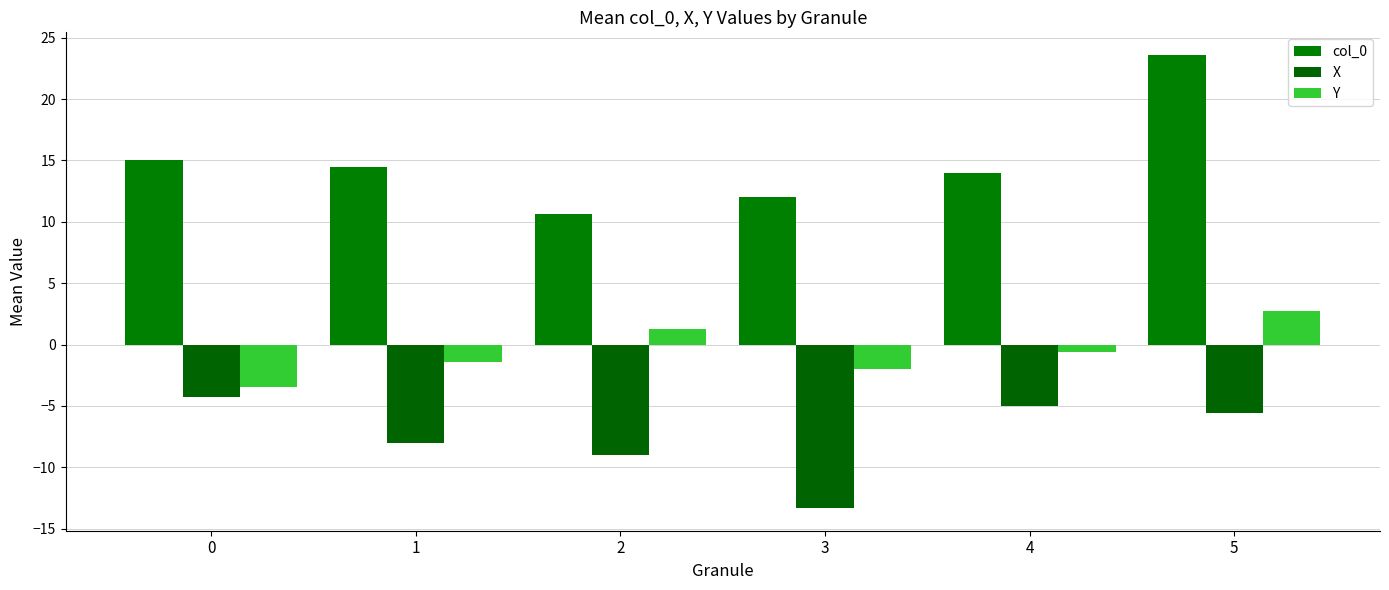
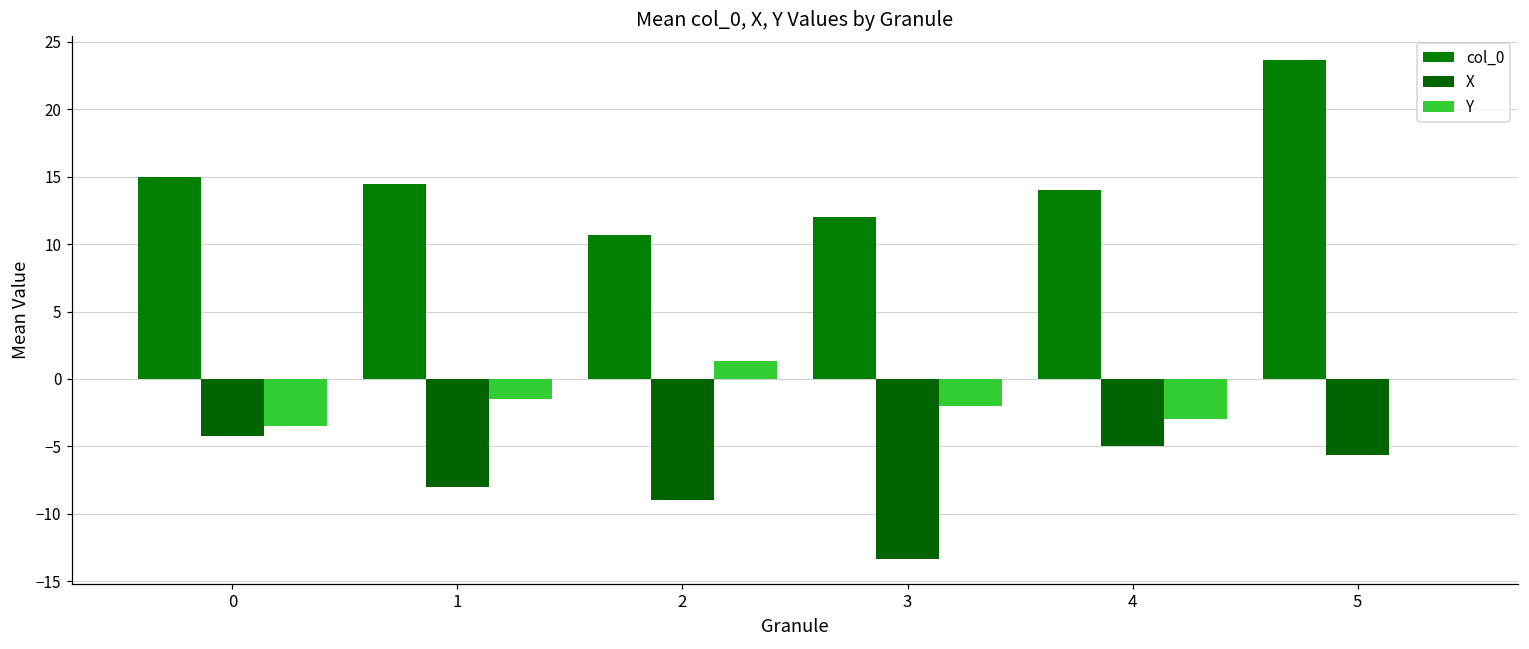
  {
    "Y": {
      "0": -3.5,
      "1": -1.5,
      "2": 1.3,
      "3": -2.0,
-     "4": -0.6,
-     "5": 2.7
+     "4": -3.0,
+     "5": 0.0
    }
  }
